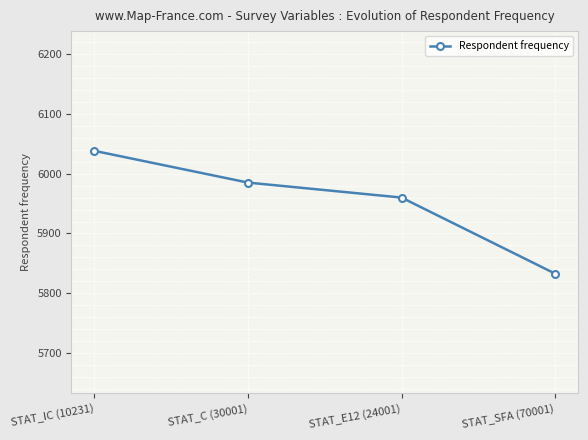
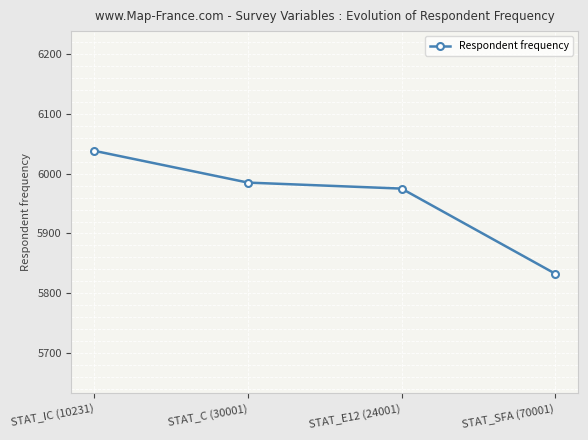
  {
    "STAT_IC (10231)": 6040,
    "STAT_C (30001)": 5990,
-   "STAT_E12 (24001)": 5960,
+   "STAT_E12 (24001)": 5980,
    "STAT_SFA (70001)": 5830
  }
